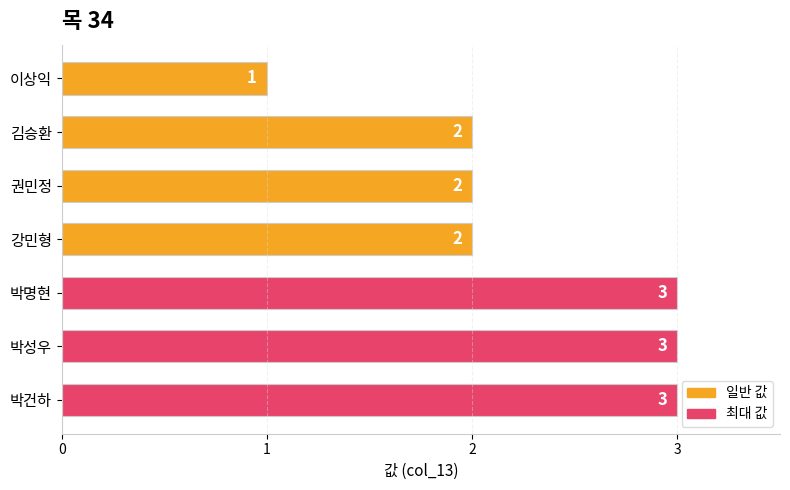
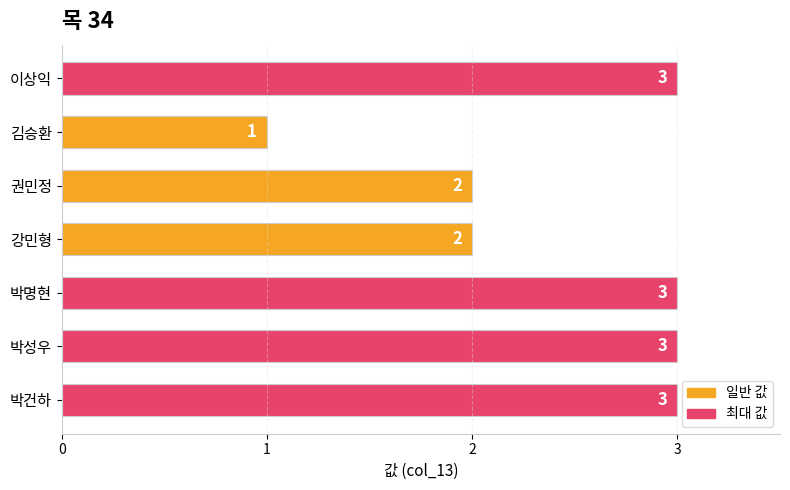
  {
-   "이상익": 1,
-   "김승환": 2,
+   "이상익": 3,
+   "김승환": 1,
    "권민정": 2,
    "강민형": 2,
    "박명현": 3,
    "박성우": 3,
    "박건하": 3
  }
